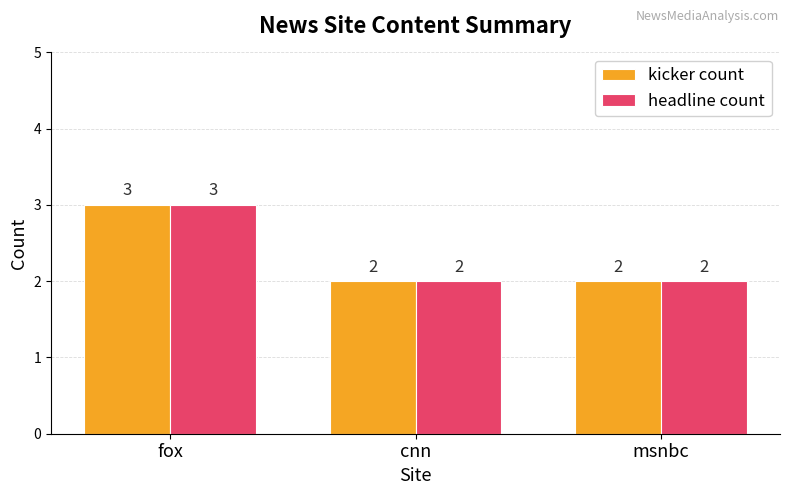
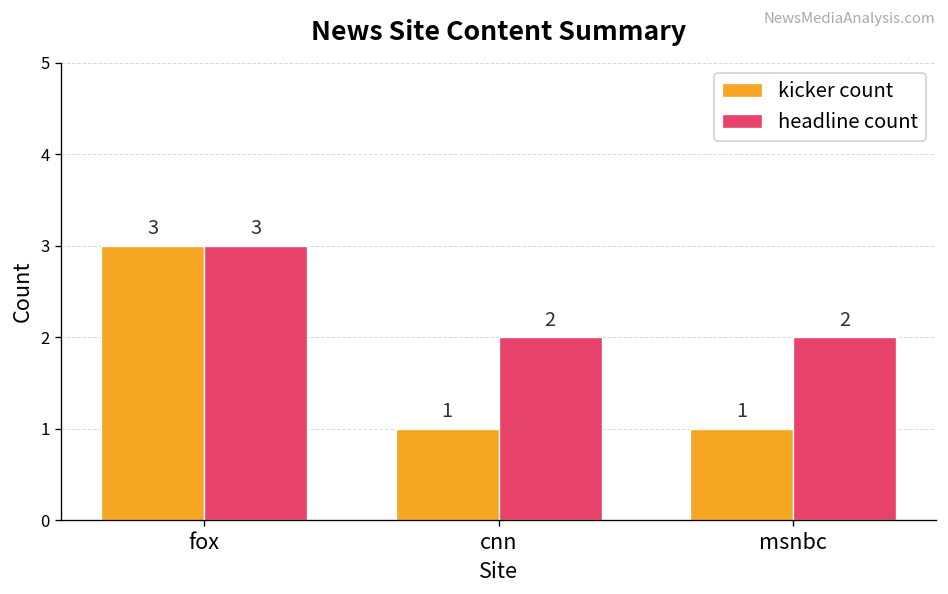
  {
    "kicker count": {
      "fox": 3,
-     "cnn": 2,
-     "msnbc": 2
+     "cnn": 1,
+     "msnbc": 1
    },
    "headline count": {
      "fox": 3,
      "cnn": 2,
      "msnbc": 2
    }
  }
